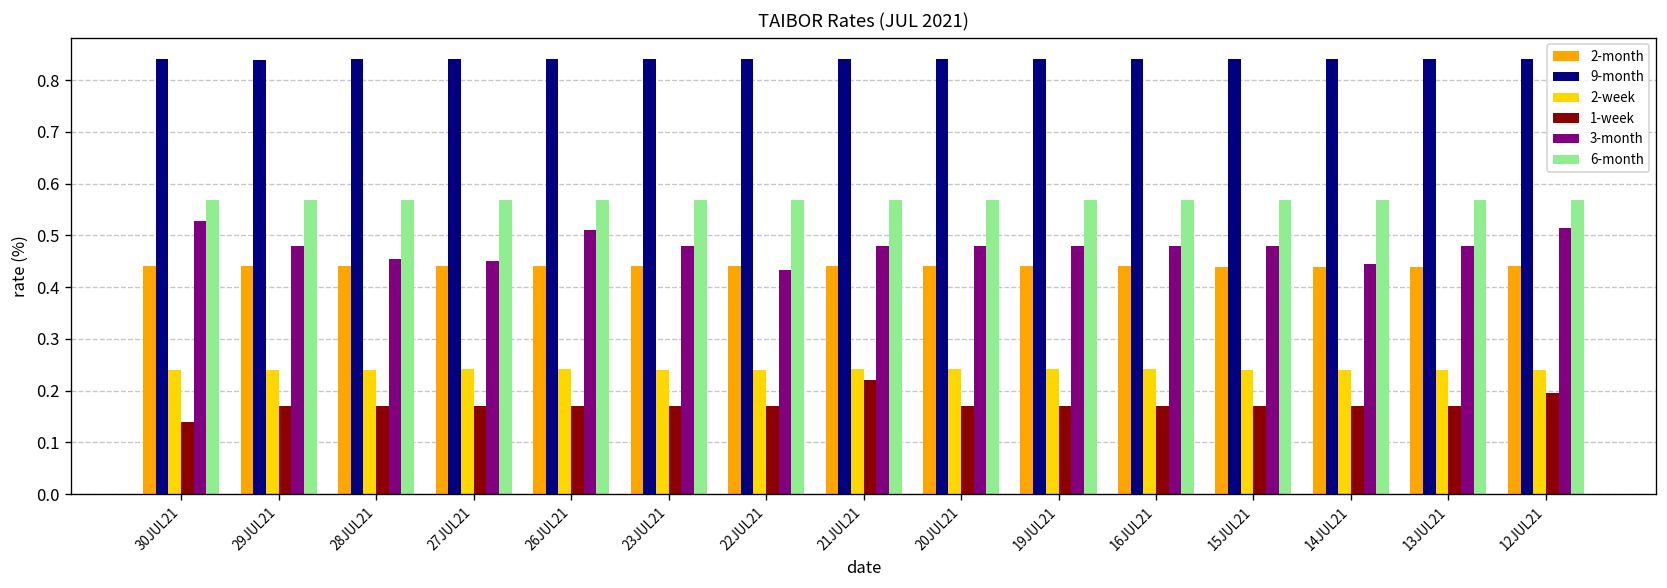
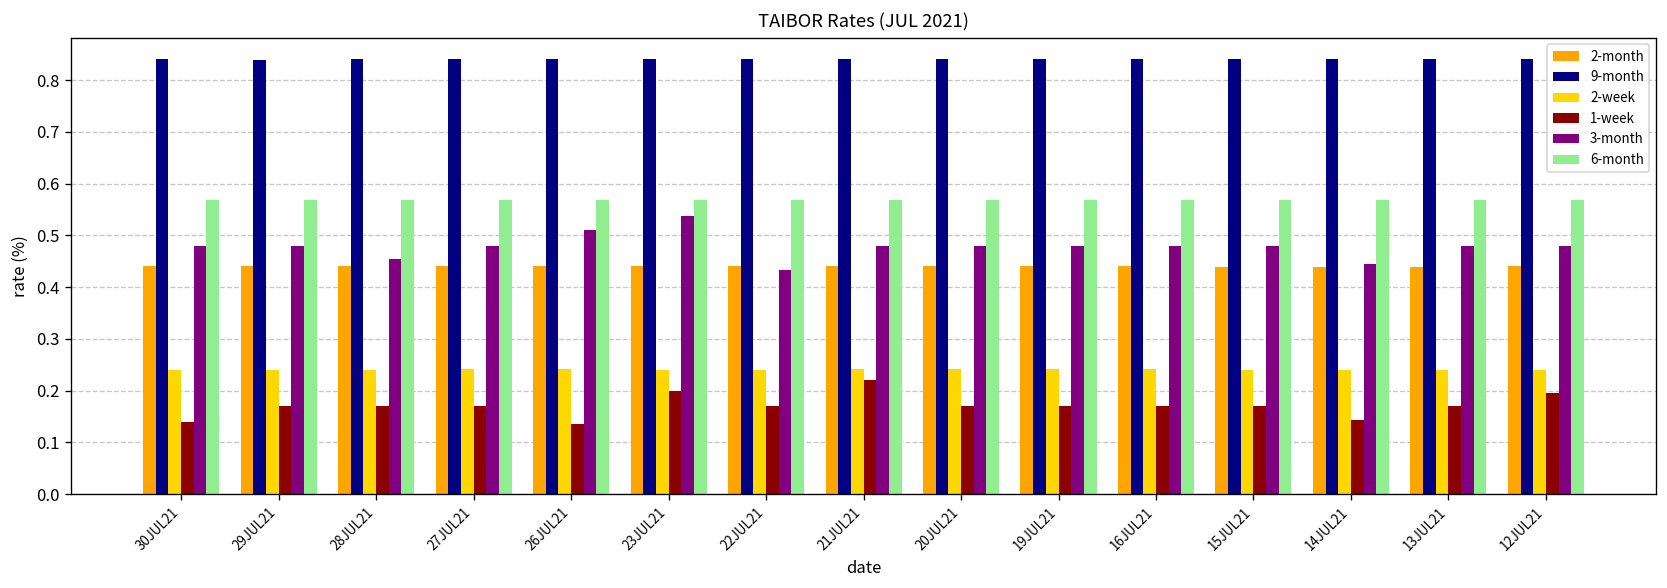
  {
    "9-month": {
      "30JUL21": 0.84,
      "29JUL21": 0.84,
      "28JUL21": 0.84,
      "27JUL21": 0.84,
      "26JUL21": 0.84,
      "23JUL21": 0.84,
      "22JUL21": 0.84,
      "21JUL21": 0.84,
      "20JUL21": 0.84,
      "19JUL21": 0.84,
      "16JUL21": 0.84,
      "15JUL21": 0.84,
      "14JUL21": 0.84,
      "13JUL21": 0.84,
      "12JUL21": 0.84
    },
    "1-week": {
      "30JUL21": 0.14,
      "29JUL21": 0.17,
      "28JUL21": 0.17,
      "27JUL21": 0.17,
-     "26JUL21": 0.17,
-     "23JUL21": 0.17,
+     "26JUL21": 0.14,
+     "23JUL21": 0.20,
      "22JUL21": 0.17,
      "21JUL21": 0.22,
      "20JUL21": 0.17,
      "19JUL21": 0.17,
      "16JUL21": 0.17,
      "15JUL21": 0.17,
-     "14JUL21": 0.17,
+     "14JUL21": 0.14,
      "13JUL21": 0.17,
      "12JUL21": 0.20
    },
    "3-month": {
-     "30JUL21": 0.53,
+     "30JUL21": 0.48,
      "29JUL21": 0.48,
      "28JUL21": 0.45,
-     "27JUL21": 0.45,
+     "27JUL21": 0.48,
      "26JUL21": 0.51,
-     "23JUL21": 0.48,
+     "23JUL21": 0.54,
      "22JUL21": 0.43,
      "21JUL21": 0.48,
      "20JUL21": 0.48,
      "19JUL21": 0.48,
      "16JUL21": 0.48,
      "15JUL21": 0.48,
      "14JUL21": 0.44,
      "13JUL21": 0.48,
-     "12JUL21": 0.51
+     "12JUL21": 0.48
    },
    "6-month": {
      "30JUL21": 0.57,
      "29JUL21": 0.57,
      "28JUL21": 0.57,
      "27JUL21": 0.57,
      "26JUL21": 0.57,
      "23JUL21": 0.57,
      "22JUL21": 0.57,
      "21JUL21": 0.57,
      "20JUL21": 0.57,
      "19JUL21": 0.57,
      "16JUL21": 0.57,
      "15JUL21": 0.57,
      "14JUL21": 0.57,
      "13JUL21": 0.57,
      "12JUL21": 0.57
    }
  }
